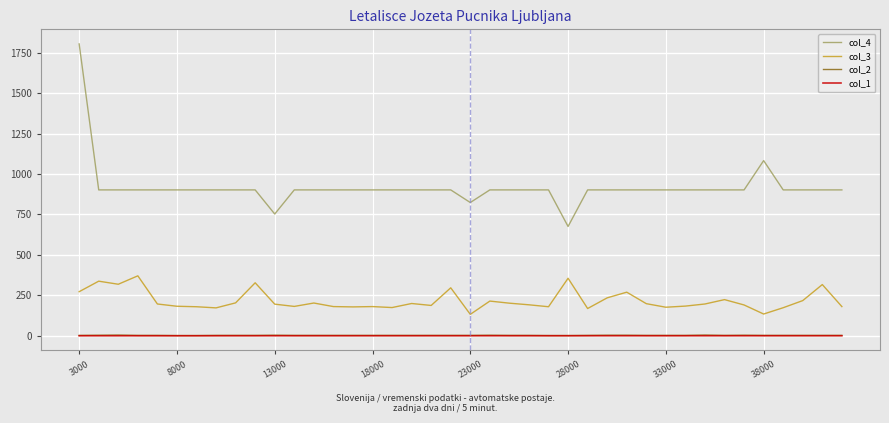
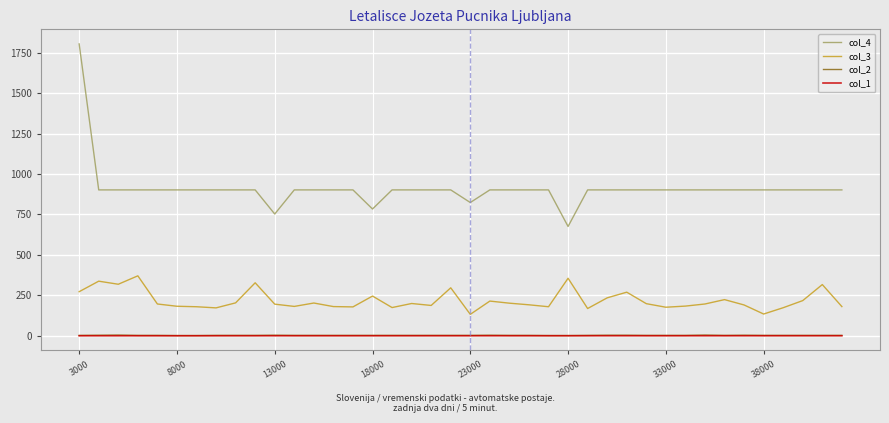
  {
    "col_4": {
      "3000": 1800,
      "8000": 900,
      "13000": 750,
-     "18000": 900,
+     "18000": 780,
      "23000": 820,
      "28000": 680,
      "33000": 900,
-     "38000": 1080
+     "38000": 900
    },
    "col_3": {
      "3000": 270,
      "8000": 180,
      "13000": 200,
-     "18000": 180,
+     "18000": 250,
      "23000": 130,
      "28000": 360,
      "33000": 180,
      "38000": 140
    }
  }
